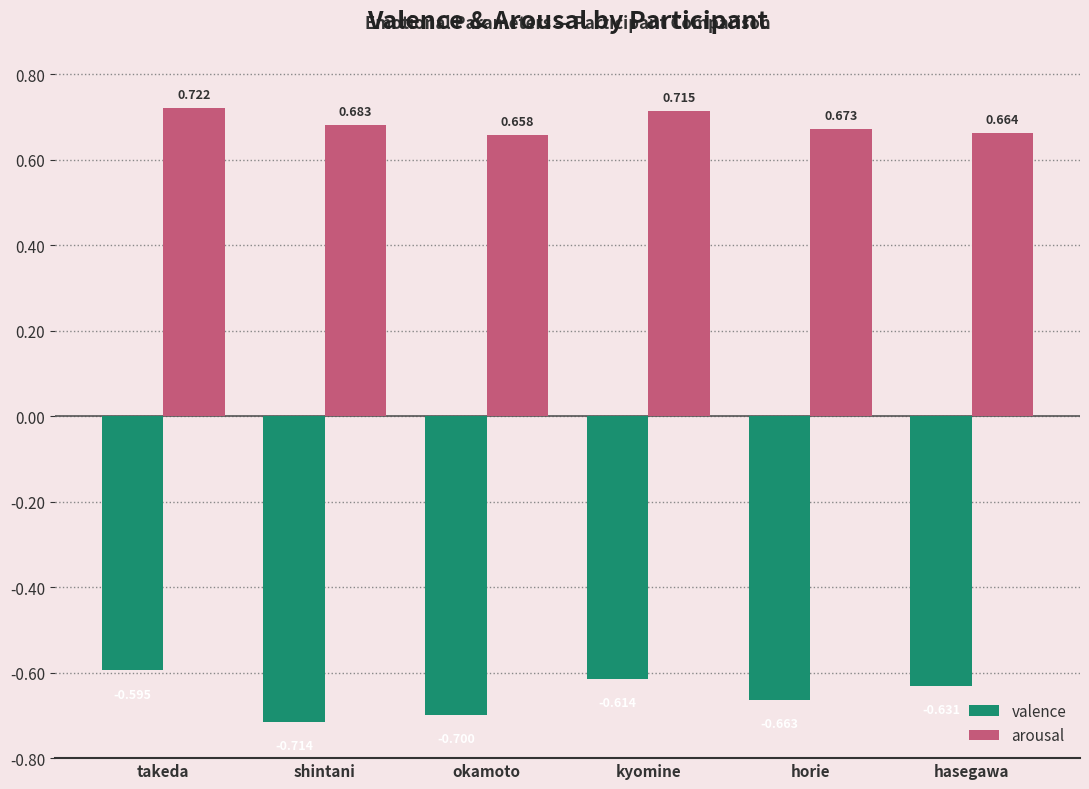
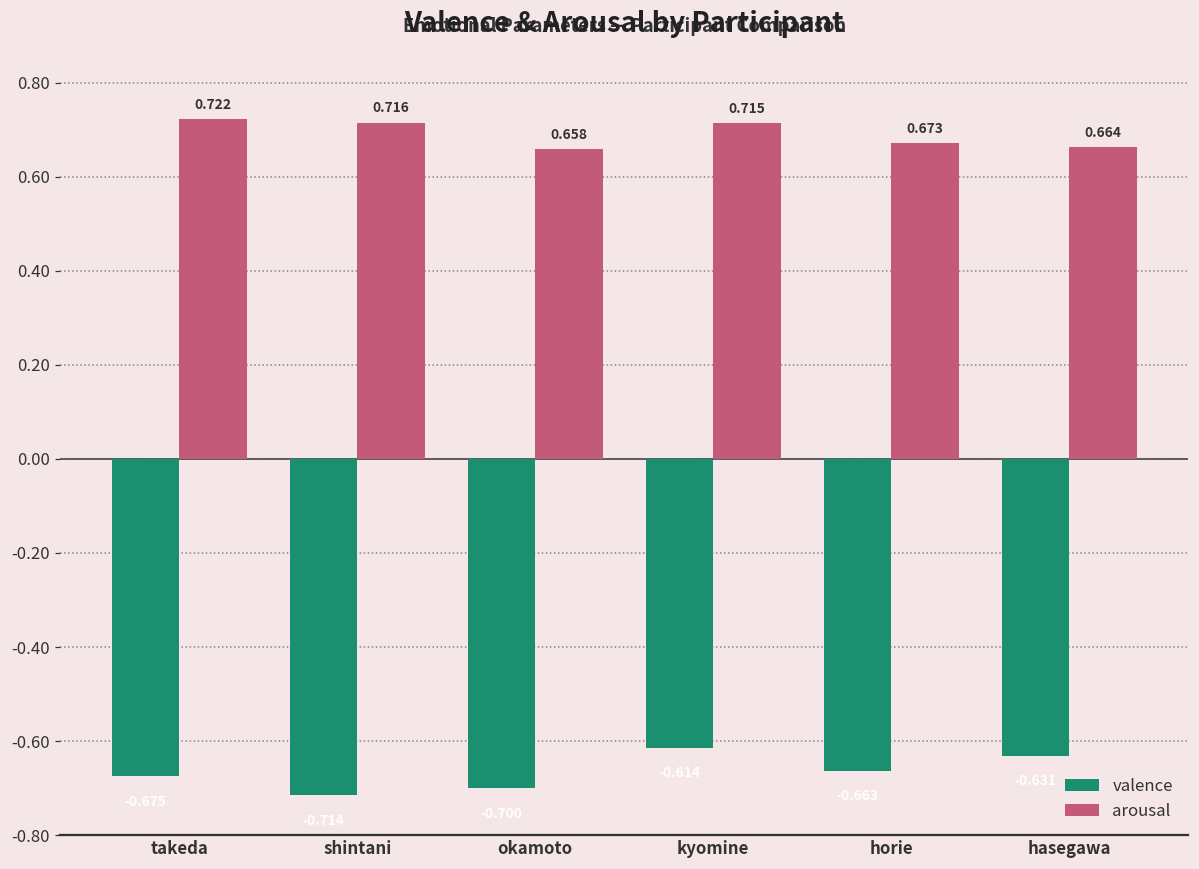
  {
    "valence": {
-     "takeda": -0.59,
+     "takeda": -0.67,
      "shintani": -0.71,
      "okamoto": -0.70,
      "kyomine": -0.61,
      "horie": -0.66,
      "hasegawa": -0.63
    },
    "arousal": {
      "takeda": 0.722,
-     "shintani": 0.683,
+     "shintani": 0.716,
      "okamoto": 0.658,
      "kyomine": 0.715,
      "horie": 0.673,
      "hasegawa": 0.664
    }
  }
